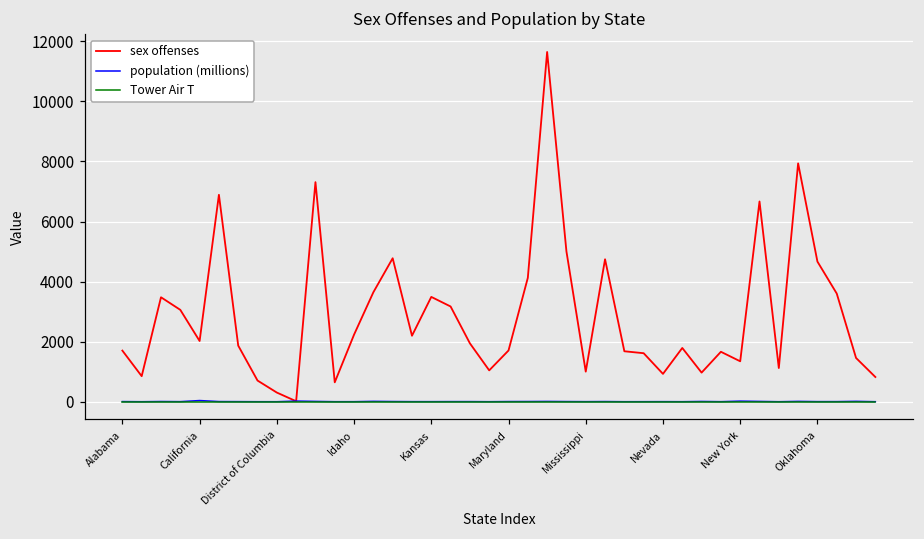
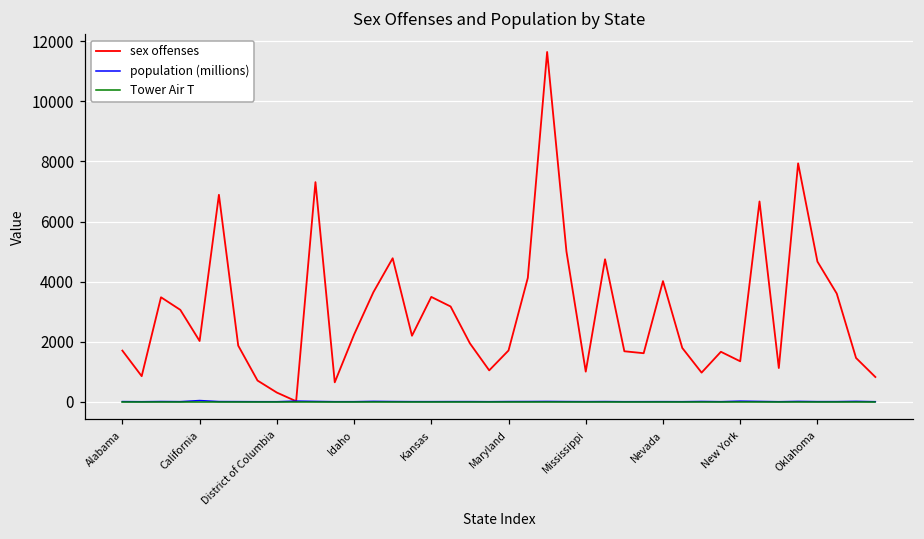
  {
    "sex offenses": {
      "Alabama": 1700,
      "California": 2000,
      "District of Columbia": 300,
      "Idaho": 2200,
      "Kansas": 3500,
      "Maryland": 1700,
      "Mississippi": 1000,
-     "Nevada": 900,
+     "Nevada": 4000,
      "New York": 1300,
      "Oklahoma": 4700
    }
  }
